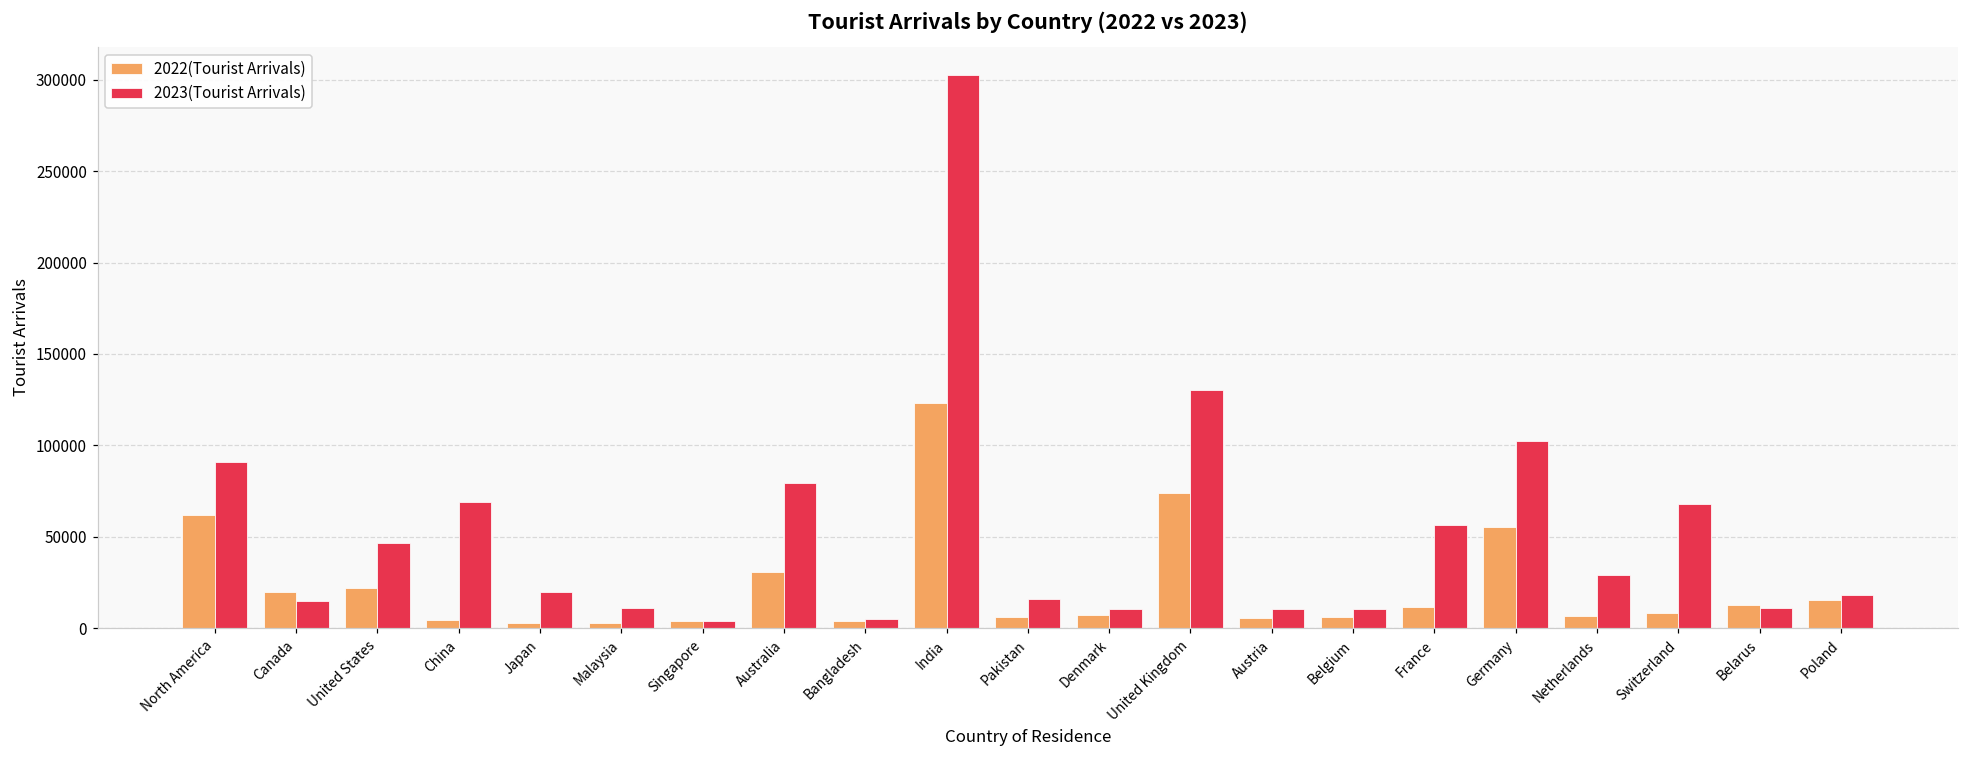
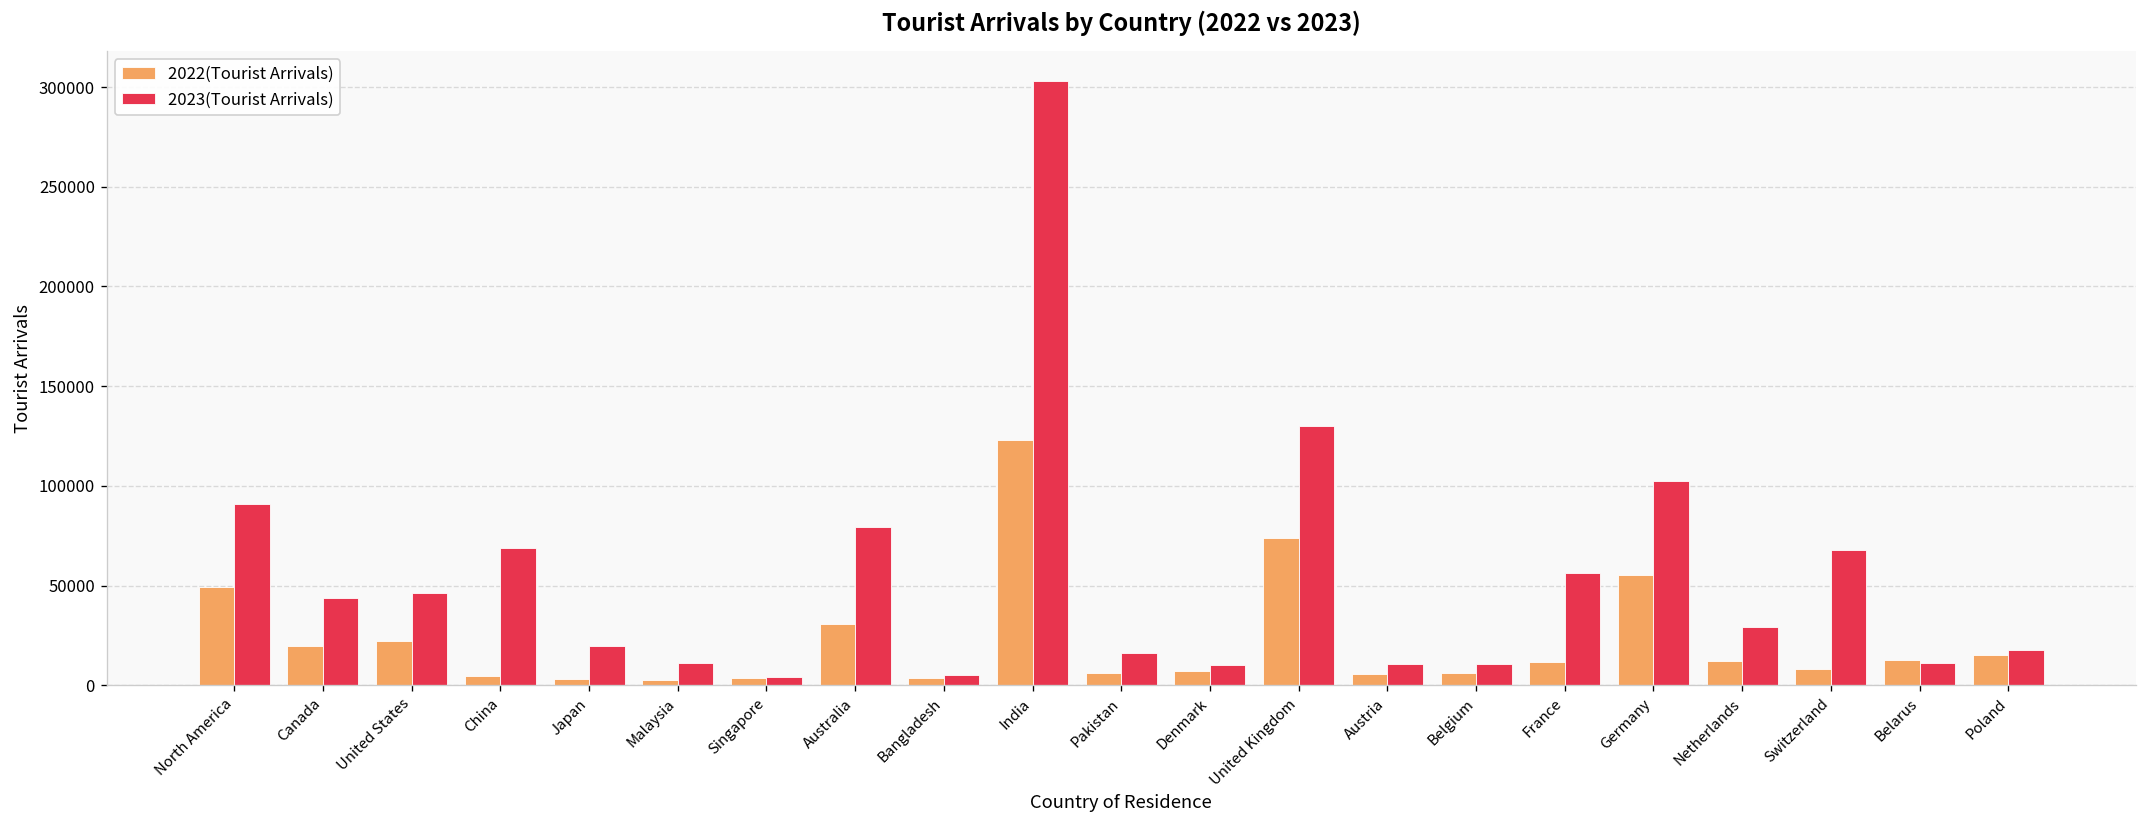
  {
    "2022(Tourist Arrivals)": {
-     "North America": 62000,
+     "North America": 49000,
      "Canada": 20000,
      "United States": 22000,
      "China": 5000,
      "Japan": 3000,
      "Malaysia": 3000,
      "Singapore": 4000,
      "Australia": 31000,
      "Bangladesh": 4000,
      "India": 123000,
      "Pakistan": 6000,
      "Denmark": 7000,
      "United Kingdom": 74000,
      "Austria": 6000,
      "Belgium": 6000,
      "France": 12000,
      "Germany": 56000,
-     "Netherlands": 7000,
+     "Netherlands": 12000,
      "Switzerland": 8000,
      "Belarus": 13000,
      "Poland": 15000
    },
    "2023(Tourist Arrivals)": {
      "North America": 91000,
-     "Canada": 15000,
+     "Canada": 44000,
      "United States": 46000,
      "China": 69000,
      "Japan": 20000,
      "Malaysia": 11000,
      "Singapore": 4000,
      "Australia": 79000,
      "Bangladesh": 5000,
      "India": 303000,
      "Pakistan": 16000,
      "Denmark": 10000,
      "United Kingdom": 130000,
      "Austria": 11000,
      "Belgium": 11000,
      "France": 56000,
      "Germany": 103000,
      "Netherlands": 29000,
      "Switzerland": 68000,
      "Belarus": 11000,
      "Poland": 18000
    }
  }
